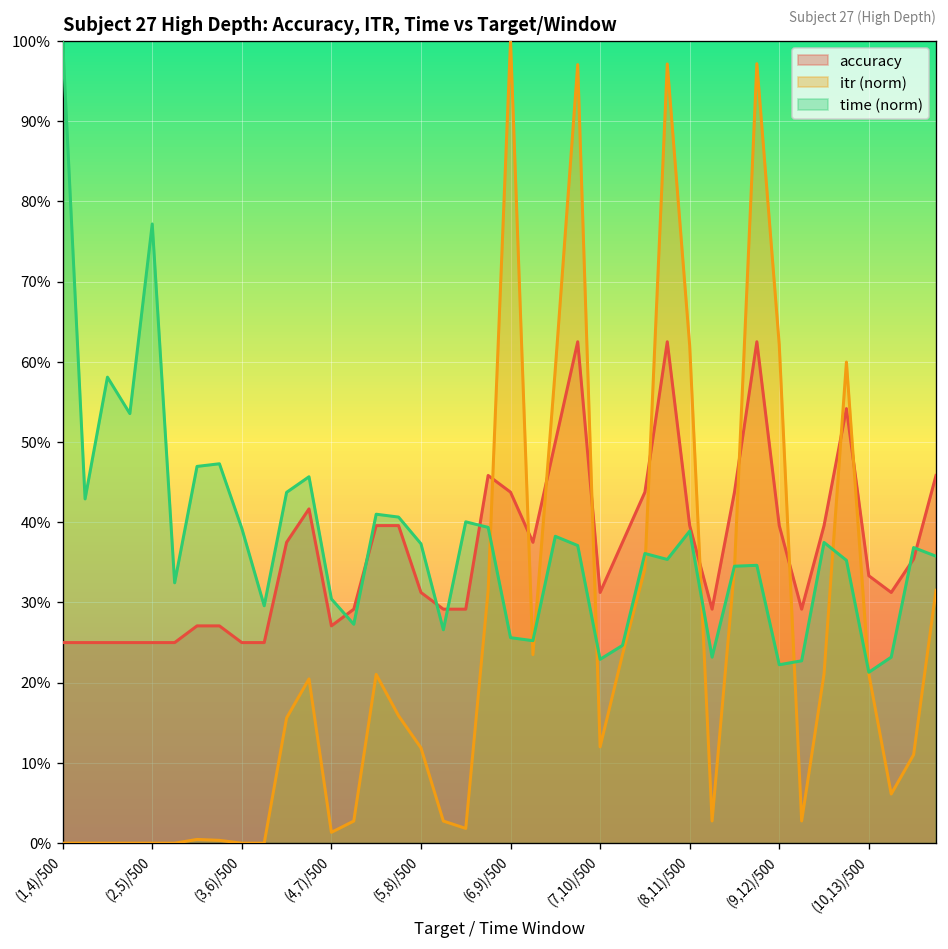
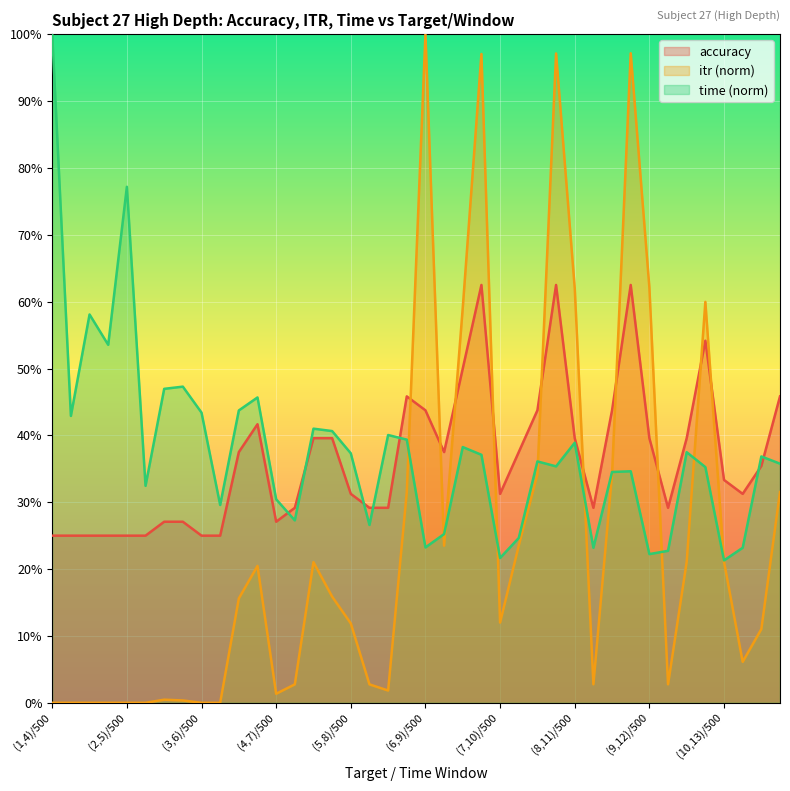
  {
    "time (norm)": {
      "(1,4)/500": "100%",
      "(2,5)/500": "77%",
-     "(3,6)/500": "39%",
+     "(3,6)/500": "43%",
      "(4,7)/500": "30%",
      "(5,8)/500": "37%",
-     "(6,9)/500": "26%",
-     "(7,10)/500": "23%",
+     "(6,9)/500": "23%",
+     "(7,10)/500": "22%",
      "(8,11)/500": "39%",
      "(9,12)/500": "22%"
    }
  }
